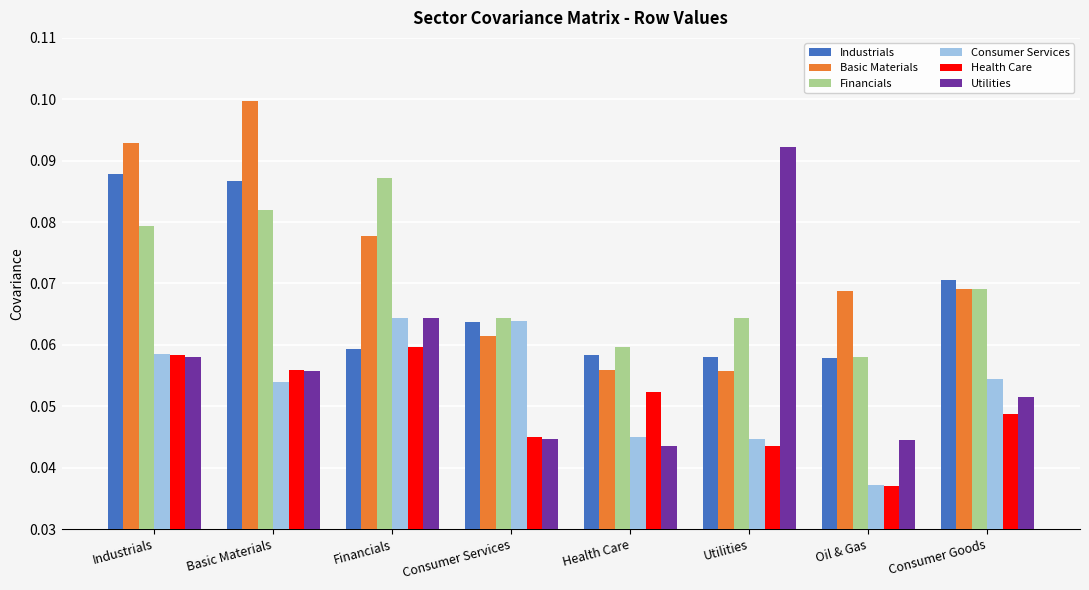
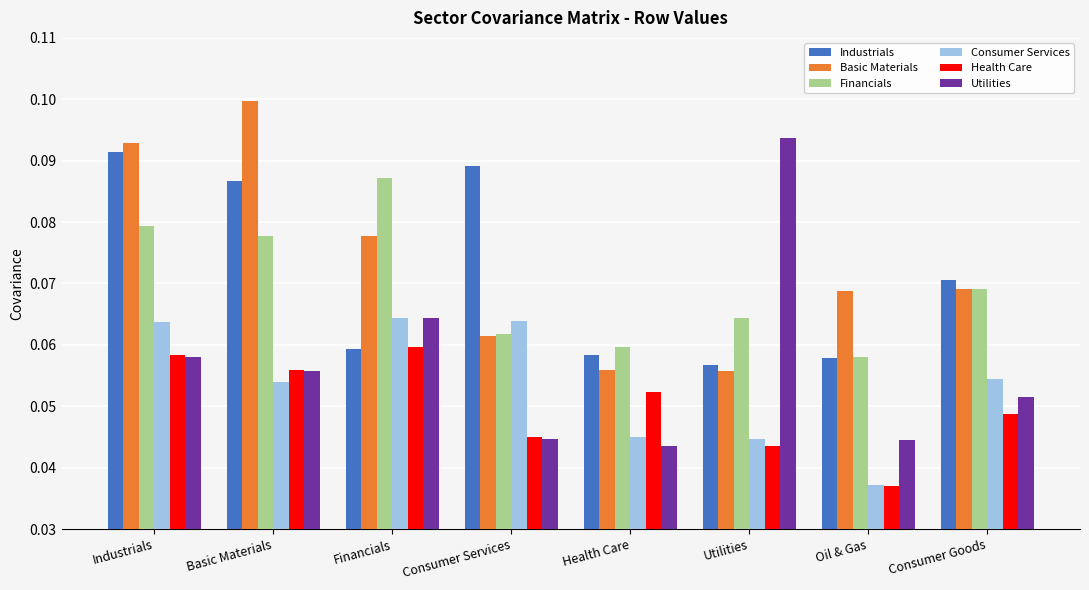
  {
    "Industrials": {
-     "Industrials": 0.088,
+     "Industrials": 0.091,
      "Basic Materials": 0.087,
      "Financials": 0.059,
-     "Consumer Services": 0.064,
+     "Consumer Services": 0.089,
      "Health Care": 0.058,
-     "Utilities": 0.058,
+     "Utilities": 0.057,
      "Oil & Gas": 0.058,
      "Consumer Goods": 0.071
    },
    "Basic Materials": {
      "Industrials": 0.093,
      "Basic Materials": 0.100,
      "Financials": 0.078,
      "Consumer Services": 0.061,
      "Health Care": 0.056,
      "Utilities": 0.056,
      "Oil & Gas": 0.069,
      "Consumer Goods": 0.069
    },
    "Financials": {
      "Industrials": 0.079,
-     "Basic Materials": 0.082,
+     "Basic Materials": 0.078,
      "Financials": 0.087,
-     "Consumer Services": 0.064,
+     "Consumer Services": 0.062,
      "Health Care": 0.060,
      "Utilities": 0.064,
      "Oil & Gas": 0.058,
      "Consumer Goods": 0.069
    },
    "Consumer Services": {
-     "Industrials": 0.059,
+     "Industrials": 0.064,
      "Basic Materials": 0.054,
      "Financials": 0.064,
      "Consumer Services": 0.064,
      "Health Care": 0.045,
      "Utilities": 0.045,
      "Oil & Gas": 0.037,
      "Consumer Goods": 0.054
    },
    "Health Care": {
      "Industrials": 0.058,
      "Basic Materials": 0.056,
      "Financials": 0.060,
      "Consumer Services": 0.045,
      "Health Care": 0.052,
      "Utilities": 0.043,
      "Oil & Gas": 0.037,
      "Consumer Goods": 0.049
    },
    "Utilities": {
      "Industrials": 0.058,
      "Basic Materials": 0.056,
      "Financials": 0.064,
      "Consumer Services": 0.045,
      "Health Care": 0.043,
-     "Utilities": 0.092,
+     "Utilities": 0.094,
      "Oil & Gas": 0.045,
      "Consumer Goods": 0.052
    }
  }
